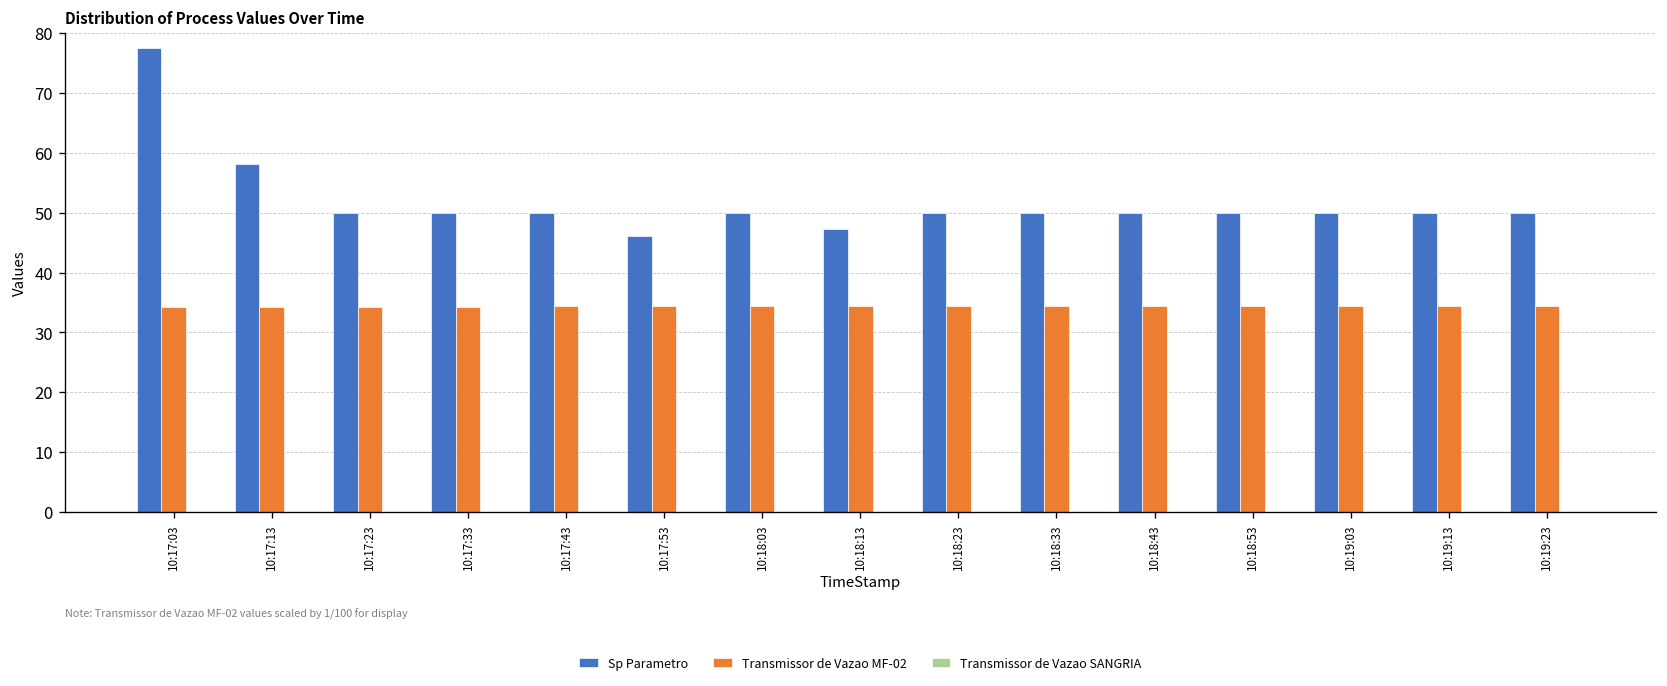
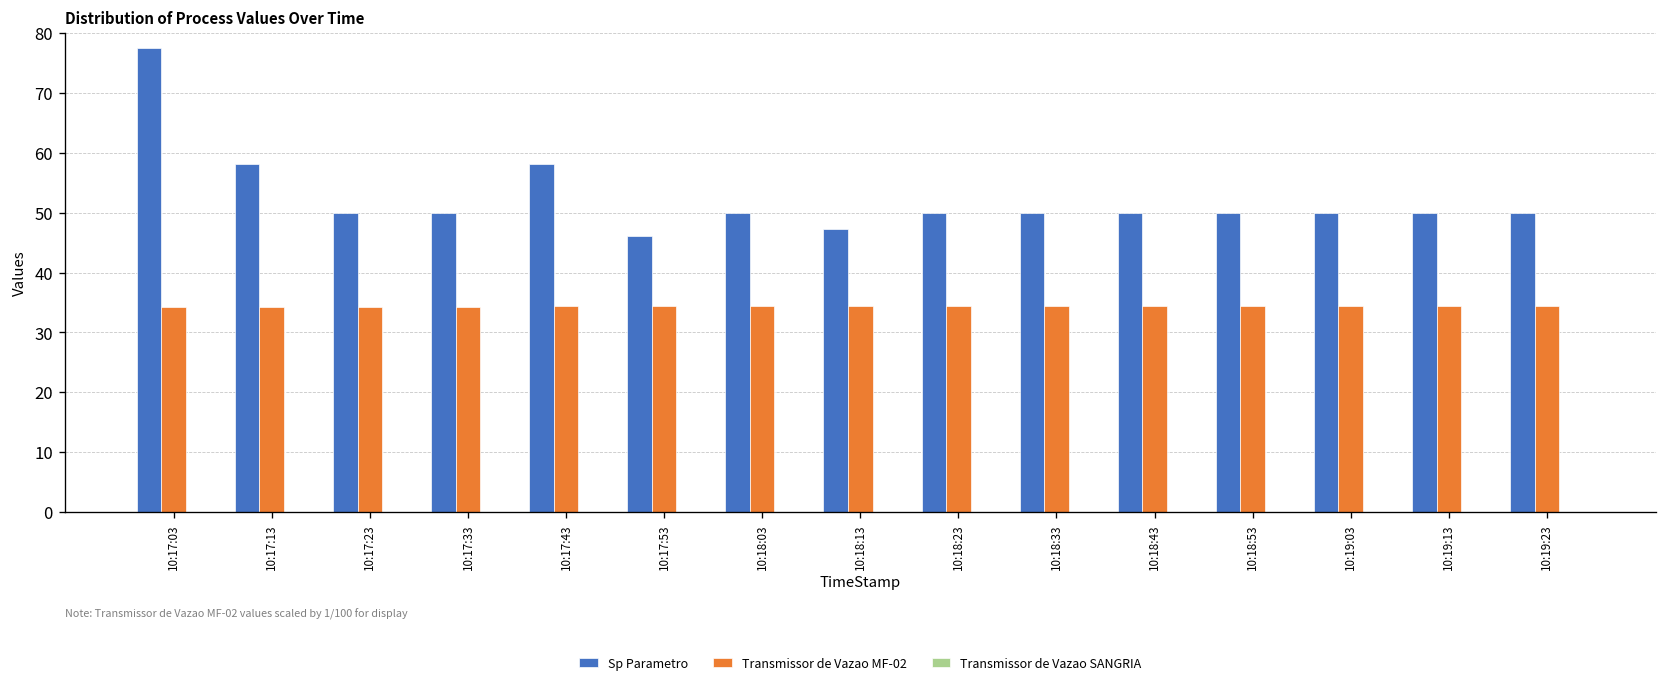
  {
    "Sp Parametro": {
      "10:17:03": 78,
      "10:17:13": 58,
      "10:17:23": 50,
      "10:17:33": 50,
-     "10:17:43": 50,
+     "10:17:43": 58,
      "10:17:53": 46,
      "10:18:03": 50,
      "10:18:13": 47,
      "10:18:23": 50,
      "10:18:33": 50,
      "10:18:43": 50,
      "10:18:53": 50,
      "10:19:03": 50,
      "10:19:13": 50,
      "10:19:23": 50
    },
    "Transmissor de Vazao MF-02": {
      "10:17:03": 34,
      "10:17:13": 34,
      "10:17:23": 34,
      "10:17:33": 34,
      "10:17:43": 34,
      "10:17:53": 34,
      "10:18:03": 34,
      "10:18:13": 34,
      "10:18:23": 34,
      "10:18:33": 34,
      "10:18:43": 34,
      "10:18:53": 34,
      "10:19:03": 34,
      "10:19:13": 34,
      "10:19:23": 34
    },
    "Transmissor de Vazao SANGRIA": {
      "10:17:03": 0,
      "10:17:13": 0,
      "10:17:23": 0,
      "10:17:33": 0,
      "10:17:43": 0,
      "10:17:53": 0,
      "10:18:03": 0,
      "10:18:13": 0,
      "10:18:23": 0,
      "10:18:33": 0,
      "10:18:43": 0,
      "10:18:53": 0,
      "10:19:03": 0,
      "10:19:13": 0,
      "10:19:23": 0
    }
  }
